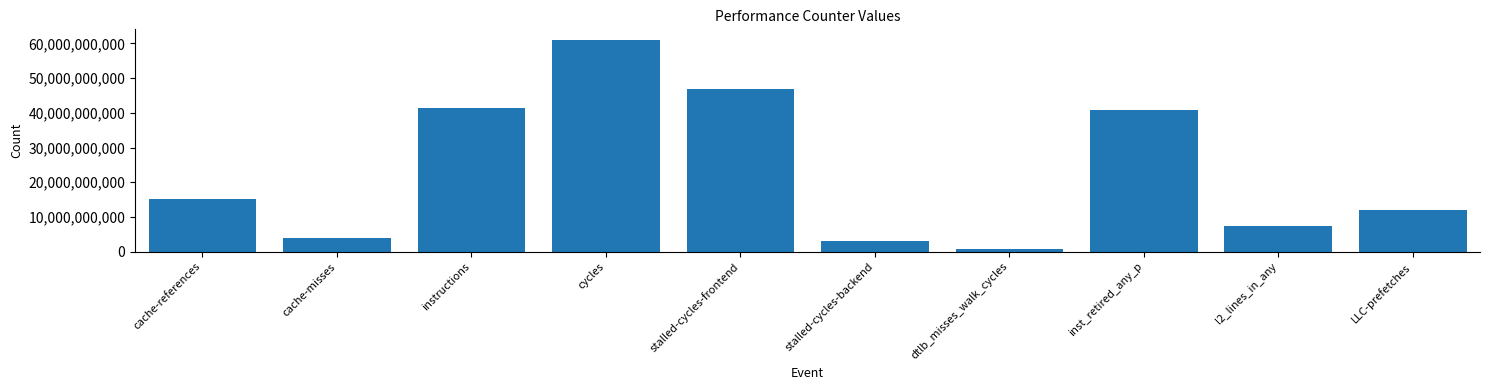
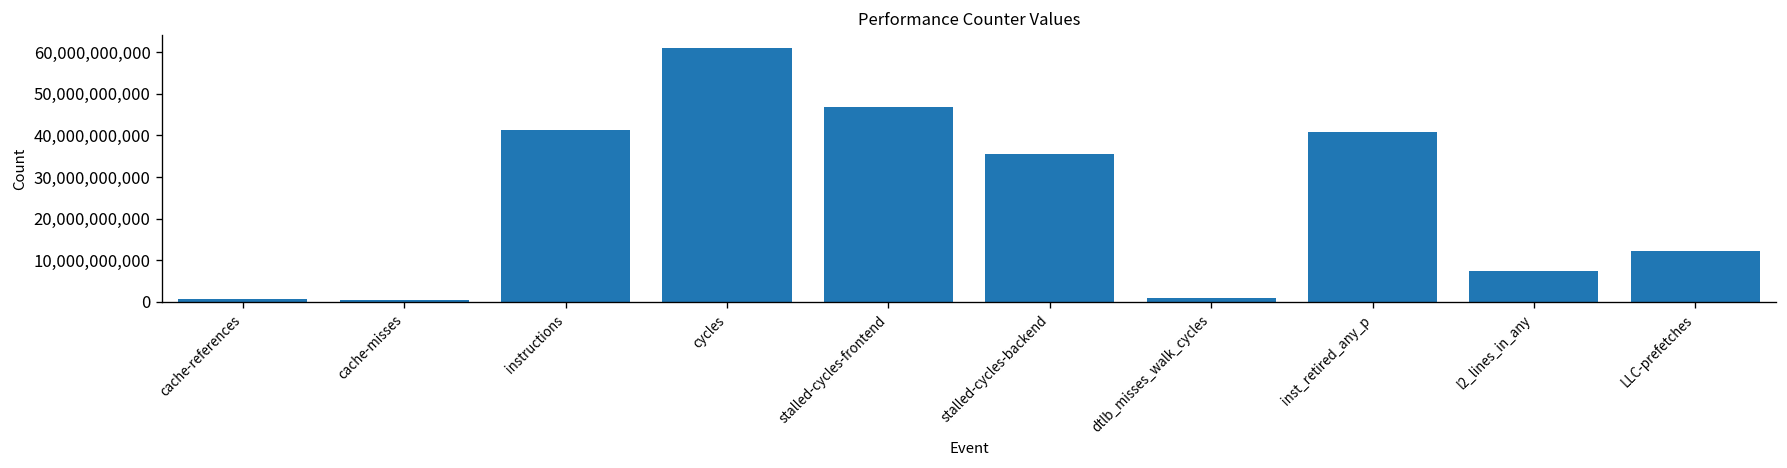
  {
-   "cache-references": "15,000,000,000",
-   "cache-misses": "4,000,000,000",
+   "cache-references": "1,000,000,000",
+   "cache-misses": "1,000,000,000",
    "instructions": "41,000,000,000",
    "cycles": "61,000,000,000",
    "stalled-cycles-frontend": "47,000,000,000",
-   "stalled-cycles-backend": "3,000,000,000",
+   "stalled-cycles-backend": "36,000,000,000",
    "dtlb_misses_walk_cycles": "1,000,000,000",
    "inst_retired_any_p": "41,000,000,000",
    "l2_lines_in_any": "7,000,000,000",
    "LLC-prefetches": "12,000,000,000"
  }
